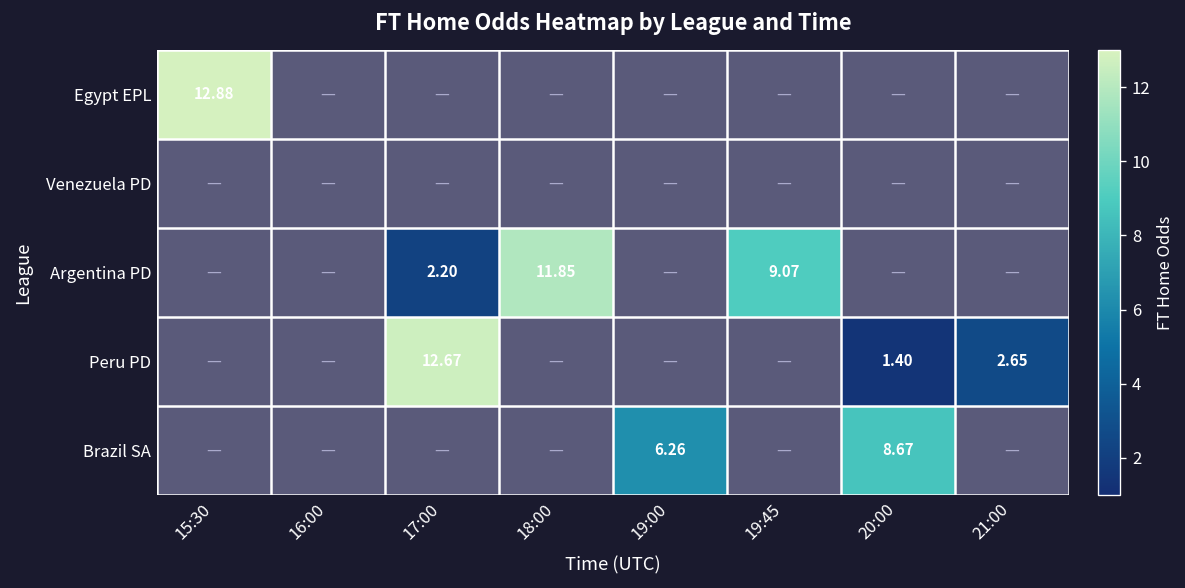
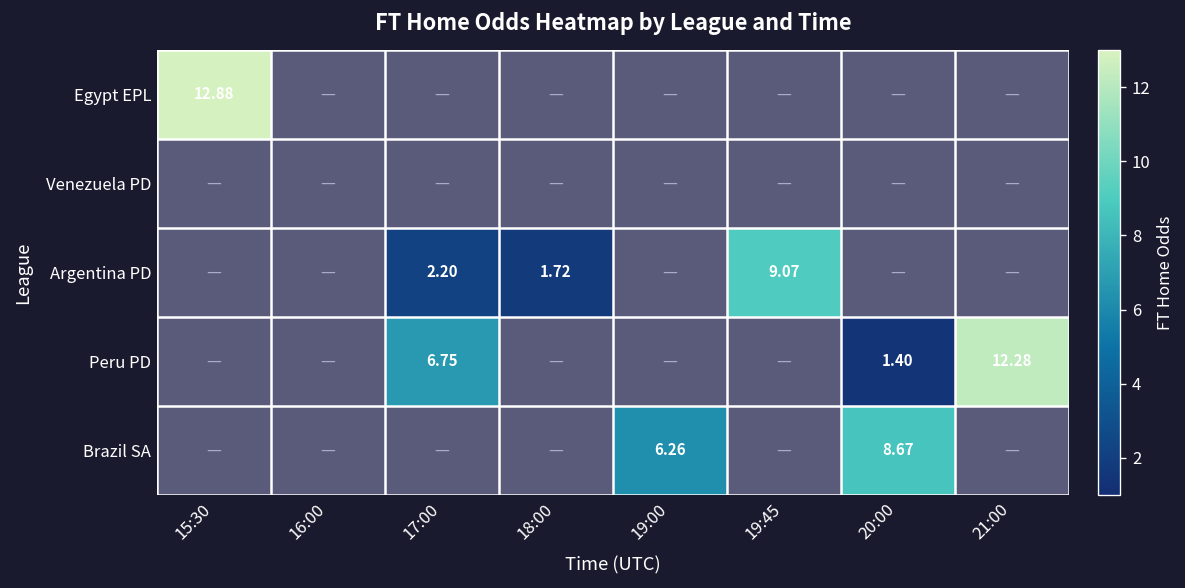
  {
    "Egypt EPL": {
      "15:30": 12.88
    },
    "Argentina PD": {
      "17:00": 2.20,
-     "18:00": 11.85,
+     "18:00": 1.72,
      "19:45": 9.07
    },
    "Peru PD": {
-     "17:00": 12.67,
+     "17:00": 6.75,
      "20:00": 1.40,
-     "21:00": 2.65
+     "21:00": 12.28
    },
    "Brazil SA": {
      "19:00": 6.26,
      "20:00": 8.67
    }
  }
